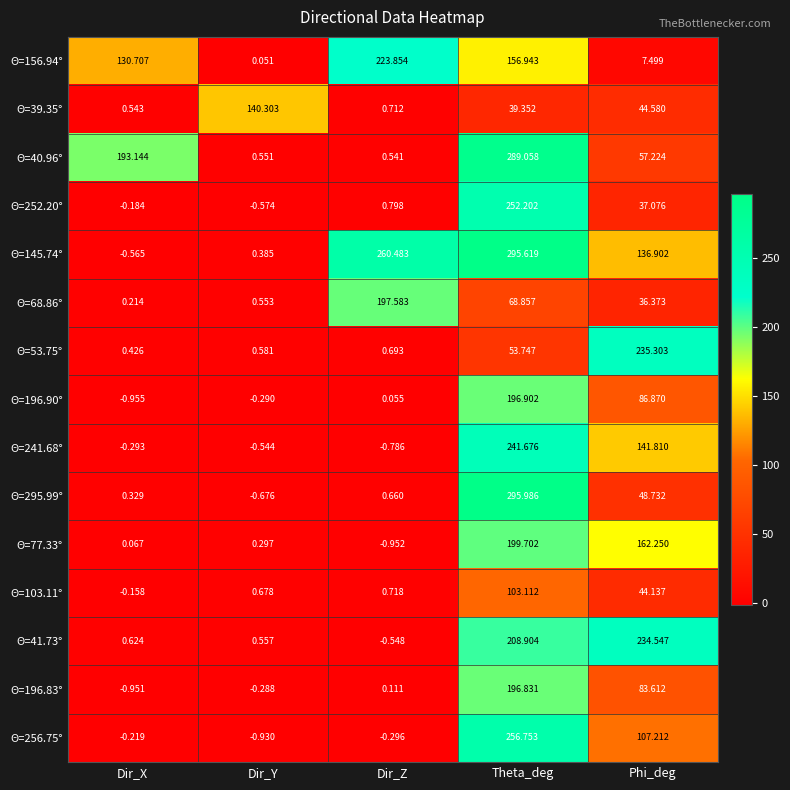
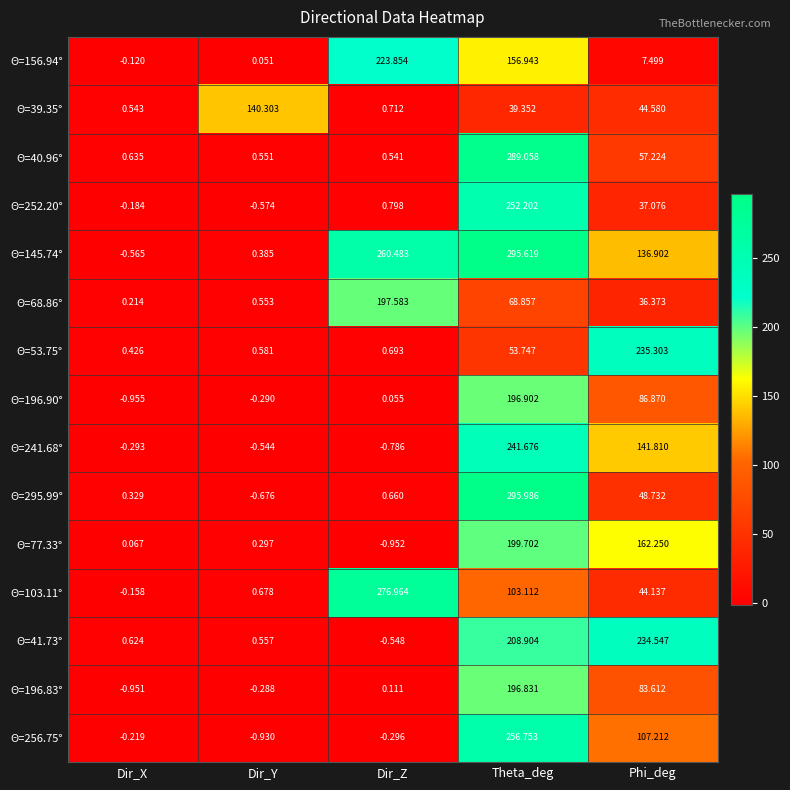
  {
    "Θ=156.94°": {
-     "Dir_X": 130.707,
+     "Dir_X": -0.120,
      "Dir_Y": 0.051,
      "Dir_Z": 223.854,
      "Theta_deg": 156.943,
      "Phi_deg": 7.499
    },
    "Θ=39.35°": {
      "Dir_X": 0.543,
      "Dir_Y": 140.303,
      "Dir_Z": 0.712,
      "Theta_deg": 39.352,
      "Phi_deg": 44.580
    },
    "Θ=40.96°": {
-     "Dir_X": 193.144,
+     "Dir_X": 0.635,
      "Dir_Y": 0.551,
      "Dir_Z": 0.541,
      "Theta_deg": 289.058,
      "Phi_deg": 57.224
    },
    "Θ=252.20°": {
      "Dir_X": -0.184,
      "Dir_Y": -0.574,
      "Dir_Z": 0.798,
      "Theta_deg": 252.202,
      "Phi_deg": 37.076
    },
    "Θ=145.74°": {
      "Dir_X": -0.565,
      "Dir_Y": 0.385,
      "Dir_Z": 260.483,
      "Theta_deg": 295.619,
      "Phi_deg": 136.902
    },
    "Θ=68.86°": {
      "Dir_X": 0.214,
      "Dir_Y": 0.553,
      "Dir_Z": 197.583,
      "Theta_deg": 68.857,
      "Phi_deg": 36.373
    },
    "Θ=53.75°": {
      "Dir_X": 0.426,
      "Dir_Y": 0.581,
      "Dir_Z": 0.693,
      "Theta_deg": 53.747,
      "Phi_deg": 235.303
    },
    "Θ=196.90°": {
      "Dir_X": -0.955,
      "Dir_Y": -0.290,
      "Dir_Z": 0.055,
      "Theta_deg": 196.902,
      "Phi_deg": 86.870
    },
    "Θ=241.68°": {
      "Dir_X": -0.293,
      "Dir_Y": -0.544,
      "Dir_Z": -0.786,
      "Theta_deg": 241.676,
      "Phi_deg": 141.810
    },
    "Θ=295.99°": {
      "Dir_X": 0.329,
      "Dir_Y": -0.676,
      "Dir_Z": 0.660,
      "Theta_deg": 295.986,
      "Phi_deg": 48.732
    },
    "Θ=77.33°": {
      "Dir_X": 0.067,
      "Dir_Y": 0.297,
      "Dir_Z": -0.952,
      "Theta_deg": 199.702,
      "Phi_deg": 162.250
    },
    "Θ=103.11°": {
      "Dir_X": -0.158,
      "Dir_Y": 0.678,
-     "Dir_Z": 0.718,
+     "Dir_Z": 276.964,
      "Theta_deg": 103.112,
      "Phi_deg": 44.137
    },
    "Θ=41.73°": {
      "Dir_X": 0.624,
      "Dir_Y": 0.557,
      "Dir_Z": -0.548,
      "Theta_deg": 208.904,
      "Phi_deg": 234.547
    },
    "Θ=196.83°": {
      "Dir_X": -0.951,
      "Dir_Y": -0.288,
      "Dir_Z": 0.111,
      "Theta_deg": 196.831,
      "Phi_deg": 83.612
    },
    "Θ=256.75°": {
      "Dir_X": -0.219,
      "Dir_Y": -0.930,
      "Dir_Z": -0.296,
      "Theta_deg": 256.753,
      "Phi_deg": 107.212
    }
  }
